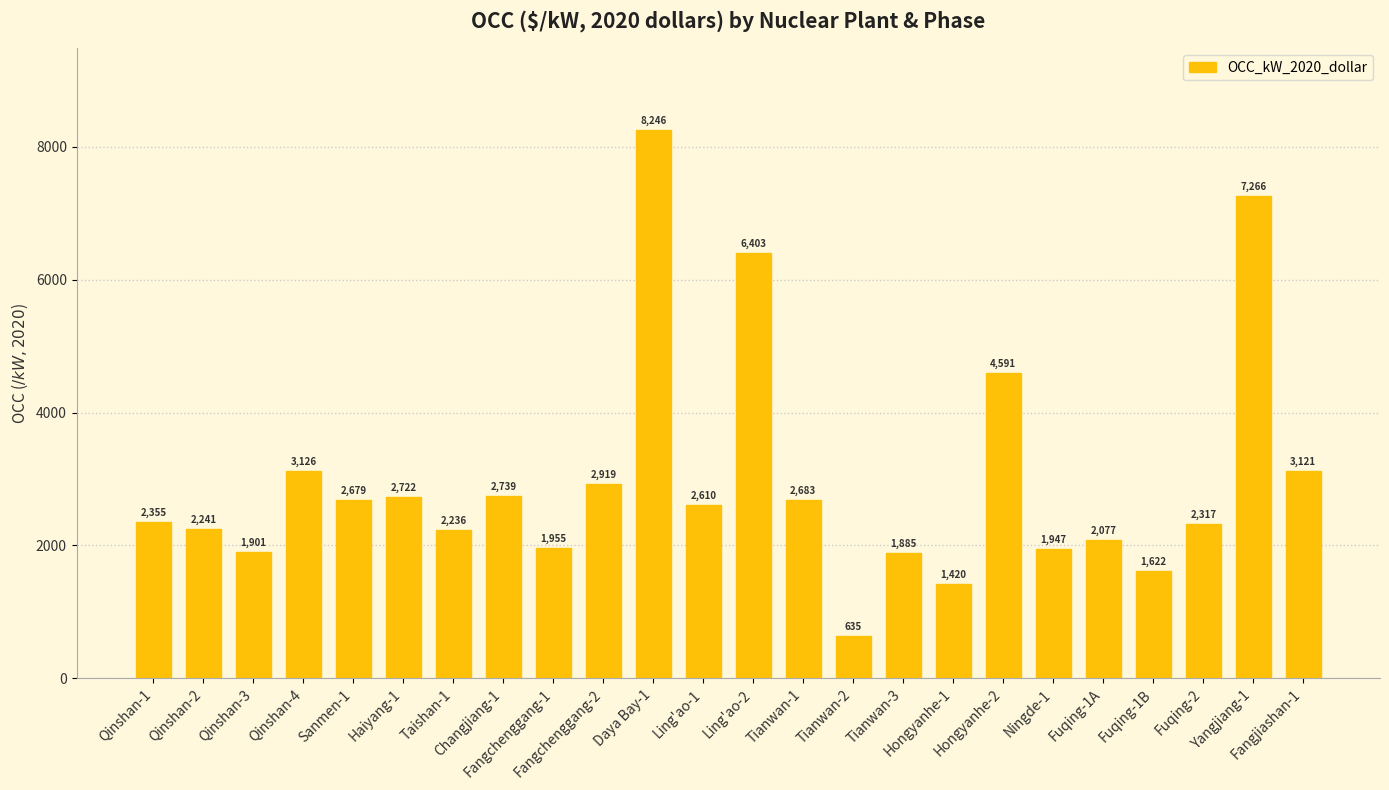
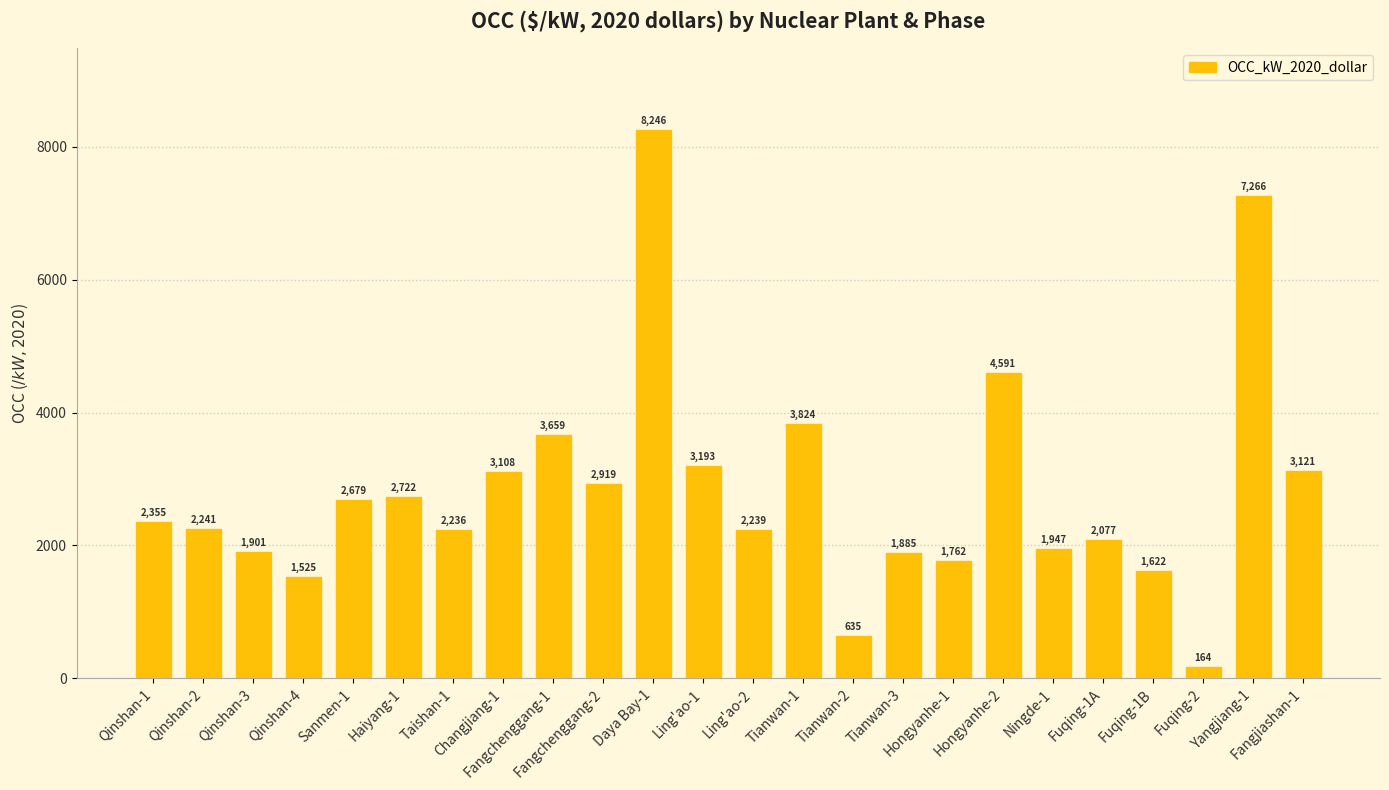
  {
    "Qinshan-1": "2,355",
    "Qinshan-2": "2,241",
    "Qinshan-3": "1,901",
-   "Qinshan-4": "3,126",
+   "Qinshan-4": "1,525",
    "Sanmen-1": "2,679",
    "Haiyang-1": "2,722",
    "Taishan-1": "2,236",
-   "Changjiang-1": "2,739",
-   "Fangchenggang-1": "1,955",
+   "Changjiang-1": "3,108",
+   "Fangchenggang-1": "3,659",
    "Fangchenggang-2": "2,919",
    "Daya Bay-1": "8,246",
-   "Ling'ao-1": "2,610",
-   "Ling'ao-2": "6,403",
-   "Tianwan-1": "2,683",
+   "Ling'ao-1": "3,193",
+   "Ling'ao-2": "2,239",
+   "Tianwan-1": "3,824",
    "Tianwan-2": "635",
    "Tianwan-3": "1,885",
-   "Hongyanhe-1": "1,420",
+   "Hongyanhe-1": "1,762",
    "Hongyanhe-2": "4,591",
    "Ningde-1": "1,947",
    "Fuqing-1A": "2,077",
    "Fuqing-1B": "1,622",
-   "Fuqing-2": "2,317",
+   "Fuqing-2": "164",
    "Yangjiang-1": "7,266",
    "Fangjiashan-1": "3,121"
  }
